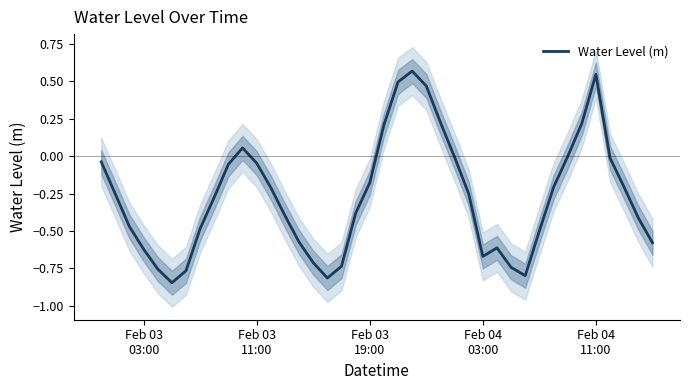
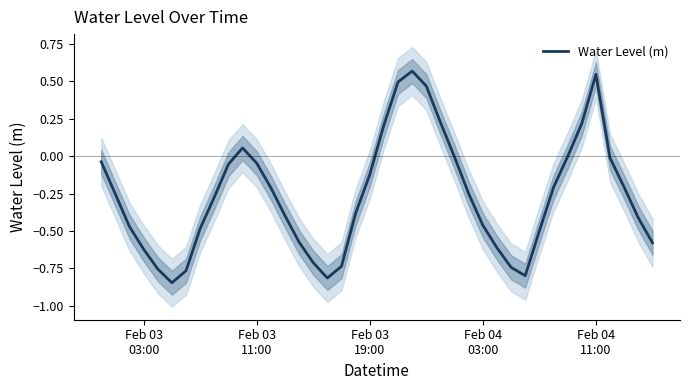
  {
    "Water Level (m)": {
      "Feb 03 03:00": -0.62,
      "Feb 03 11:00": -0.05,
-     "Feb 03 19:00": -0.18,
-     "Feb 04 03:00": -0.67,
+     "Feb 03 19:00": -0.12,
+     "Feb 04 03:00": -0.46,
      "Feb 04 11:00": 0.55
    }
  }
